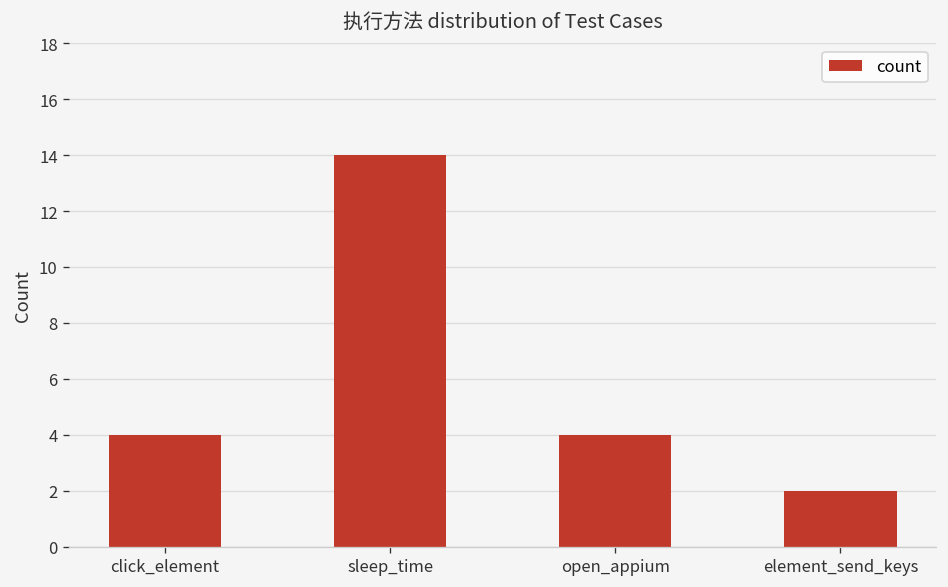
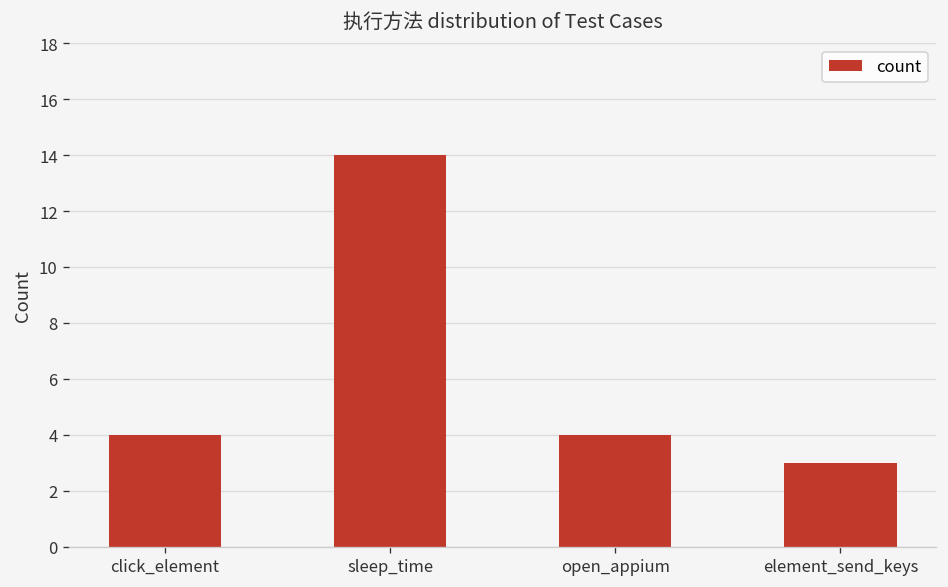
  {
    "click_element": 4,
    "sleep_time": 14,
    "open_appium": 4,
-   "element_send_keys": 2
+   "element_send_keys": 3
  }
